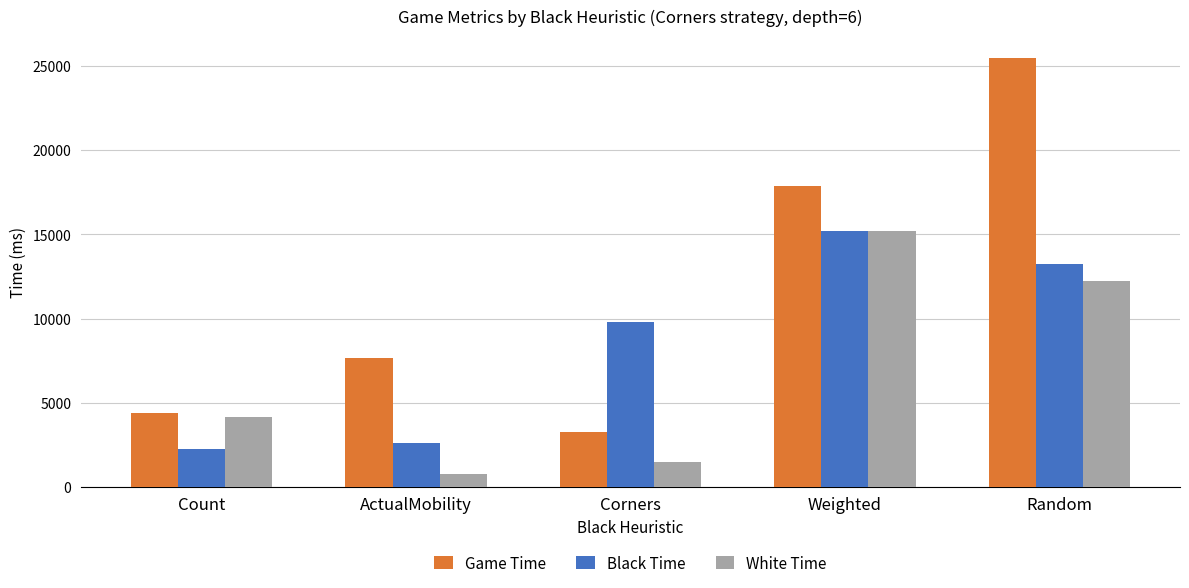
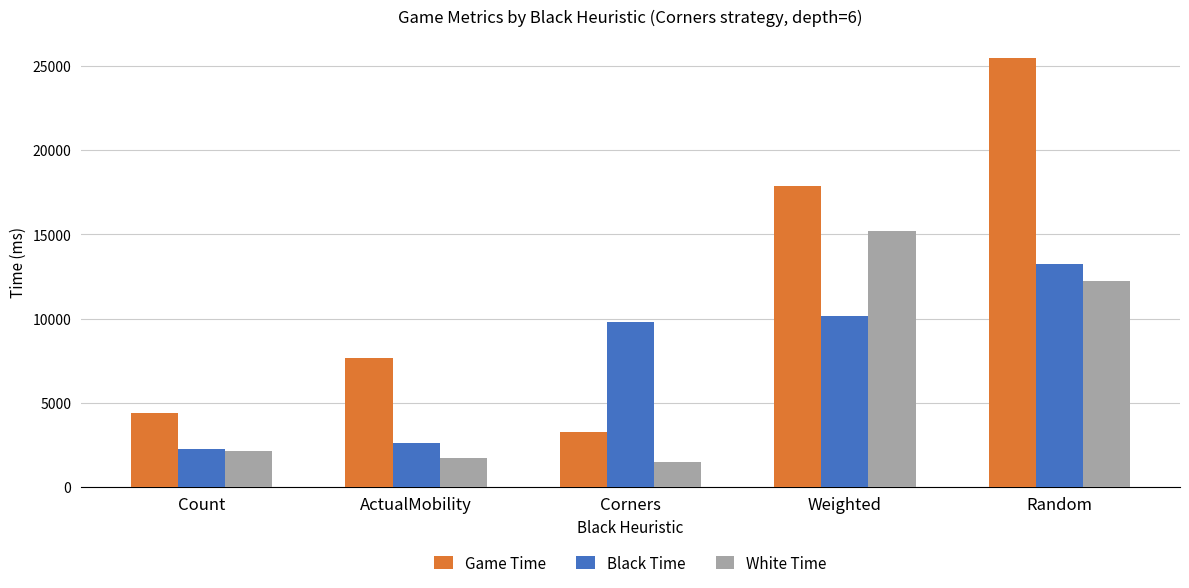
  {
    "Game Time": {
      "Count": 4400,
      "ActualMobility": 7700,
      "Corners": 3300,
      "Weighted": 17900,
      "Random": 25500
    },
    "Black Time": {
      "Count": 2300,
      "ActualMobility": 2600,
      "Corners": 9800,
-     "Weighted": 15200,
+     "Weighted": 10100,
      "Random": 13200
    },
    "White Time": {
-     "Count": 4100,
-     "ActualMobility": 800,
+     "Count": 2100,
+     "ActualMobility": 1700,
      "Corners": 1500,
      "Weighted": 15200,
      "Random": 12300
    }
  }
